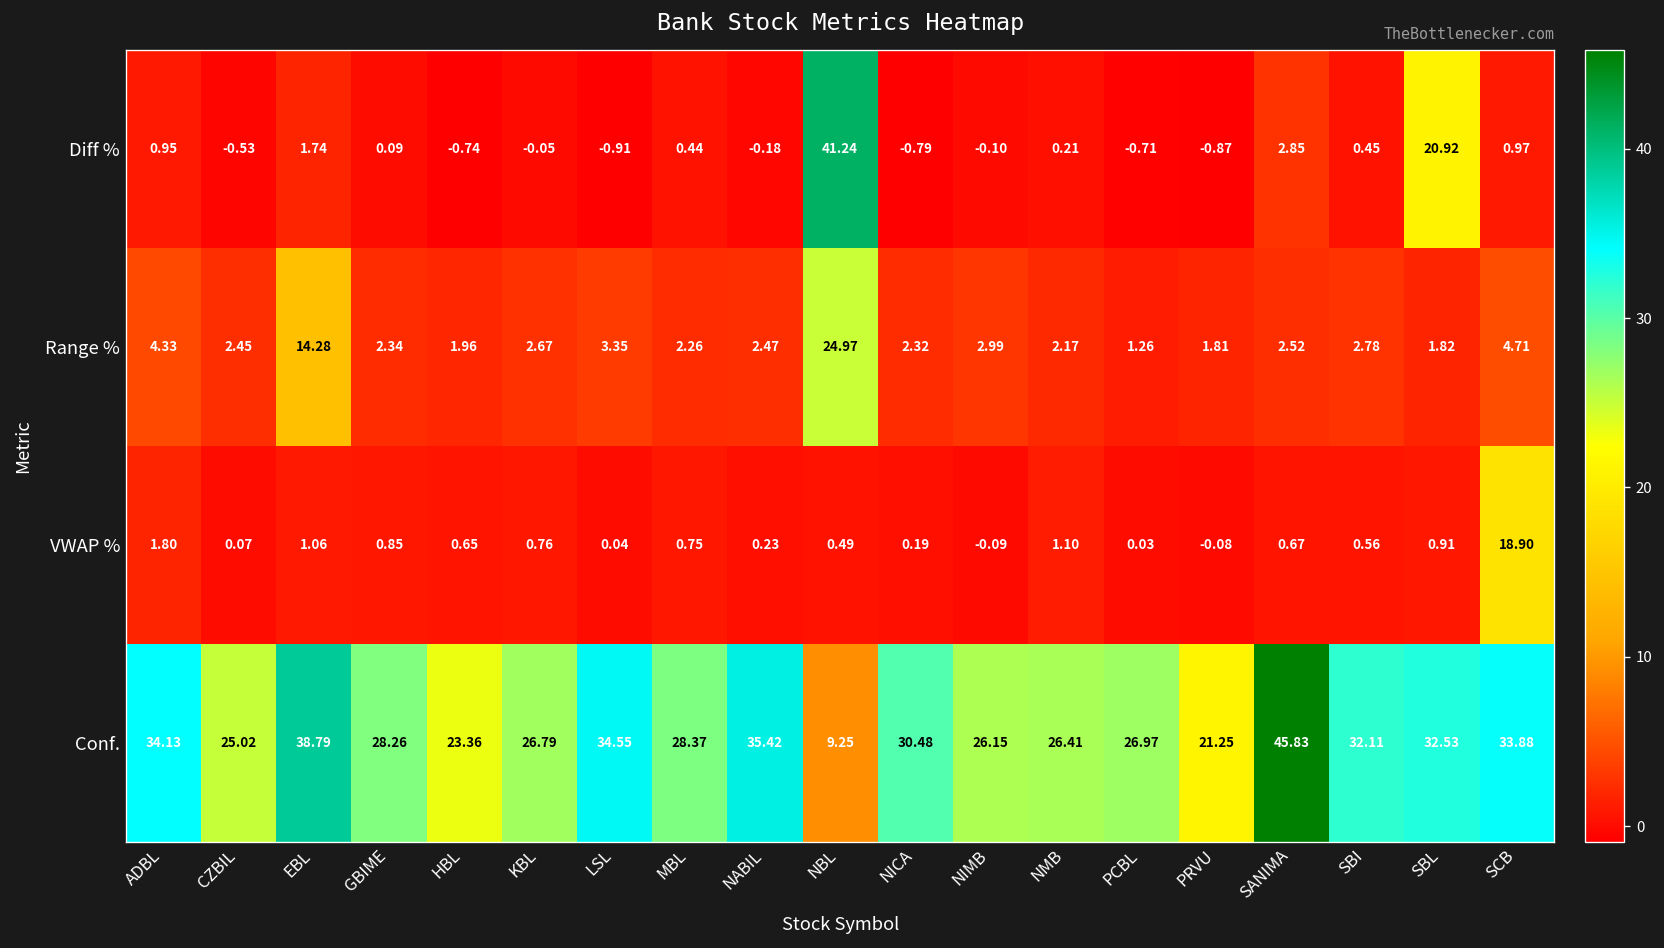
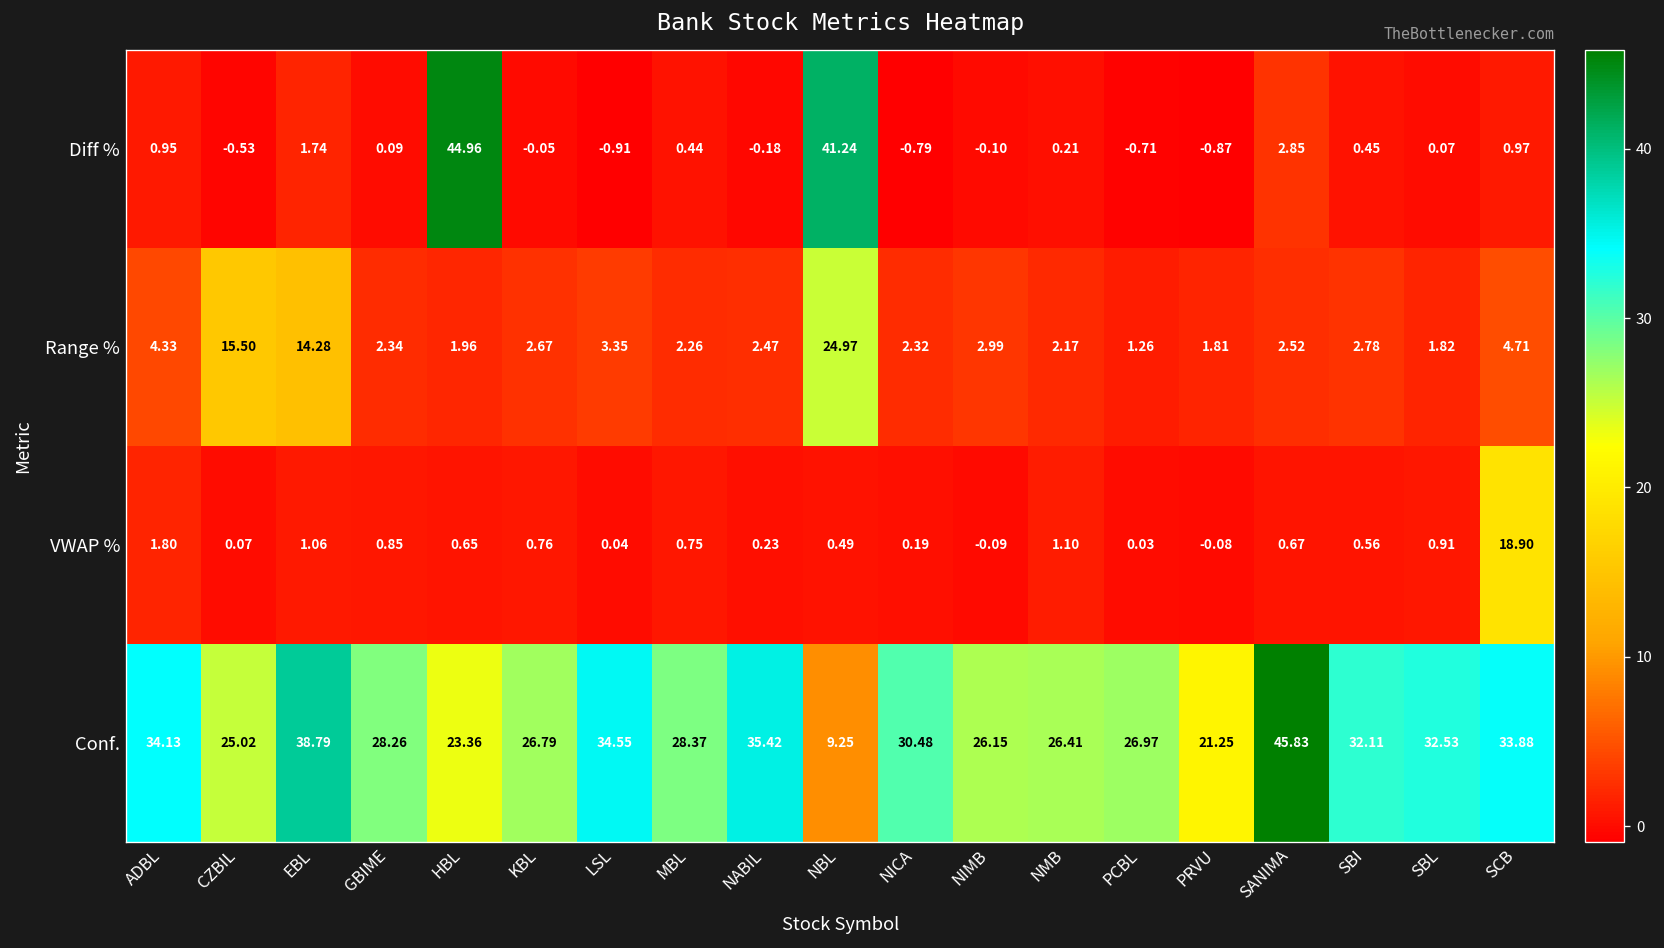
  {
    "Diff %": {
      "ADBL": 0.95,
      "CZBIL": -0.53,
      "EBL": 1.74,
      "GBIME": 0.09,
-     "HBL": -0.74,
+     "HBL": 44.96,
      "KBL": -0.05,
      "LSL": -0.91,
      "MBL": 0.44,
      "NABIL": -0.18,
      "NBL": 41.24,
      "NICA": -0.79,
      "NIMB": -0.10,
      "NMB": 0.21,
      "PCBL": -0.71,
      "PRVU": -0.87,
      "SANIMA": 2.85,
      "SBI": 0.45,
-     "SBL": 20.92,
+     "SBL": 0.07,
      "SCB": 0.97
    },
    "Range %": {
      "ADBL": 4.33,
-     "CZBIL": 2.45,
+     "CZBIL": 15.50,
      "EBL": 14.28,
      "GBIME": 2.34,
      "HBL": 1.96,
      "KBL": 2.67,
      "LSL": 3.35,
      "MBL": 2.26,
      "NABIL": 2.47,
      "NBL": 24.97,
      "NICA": 2.32,
      "NIMB": 2.99,
      "NMB": 2.17,
      "PCBL": 1.26,
      "PRVU": 1.81,
      "SANIMA": 2.52,
      "SBI": 2.78,
      "SBL": 1.82,
      "SCB": 4.71
    },
    "VWAP %": {
      "ADBL": 1.80,
      "CZBIL": 0.07,
      "EBL": 1.06,
      "GBIME": 0.85,
      "HBL": 0.65,
      "KBL": 0.76,
      "LSL": 0.04,
      "MBL": 0.75,
      "NABIL": 0.23,
      "NBL": 0.49,
      "NICA": 0.19,
      "NIMB": -0.09,
      "NMB": 1.10,
      "PCBL": 0.03,
      "PRVU": -0.08,
      "SANIMA": 0.67,
      "SBI": 0.56,
      "SBL": 0.91,
      "SCB": 18.90
    },
    "Conf.": {
      "ADBL": 34.13,
      "CZBIL": 25.02,
      "EBL": 38.79,
      "GBIME": 28.26,
      "HBL": 23.36,
      "KBL": 26.79,
      "LSL": 34.55,
      "MBL": 28.37,
      "NABIL": 35.42,
      "NBL": 9.25,
      "NICA": 30.48,
      "NIMB": 26.15,
      "NMB": 26.41,
      "PCBL": 26.97,
      "PRVU": 21.25,
      "SANIMA": 45.83,
      "SBI": 32.11,
      "SBL": 32.53,
      "SCB": 33.88
    }
  }
